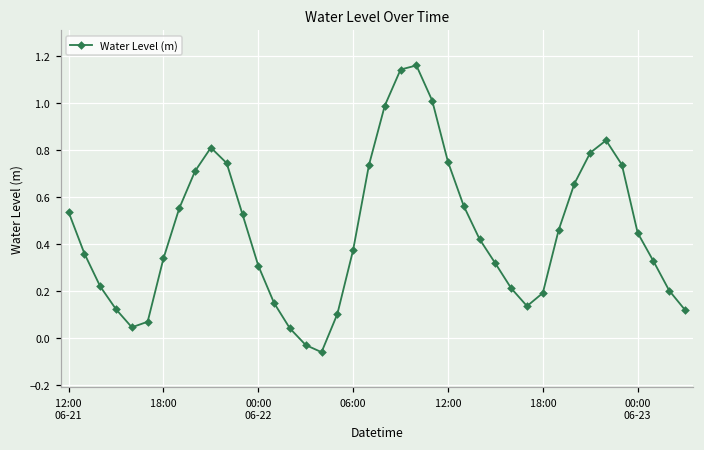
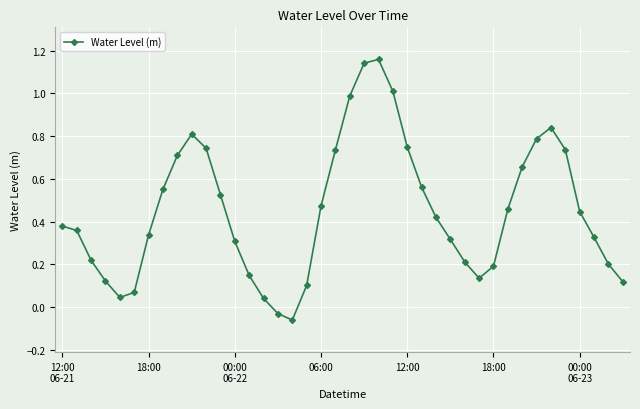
  {
-   "12:00 06-21": 0.53,
+   "12:00 06-21": 0.38,
    "00:00 06-22": 0.31,
-   "06:00": 0.37,
+   "06:00": 0.47,
    "12:00": 0.75,
    "00:00 06-23": 0.45
  }
